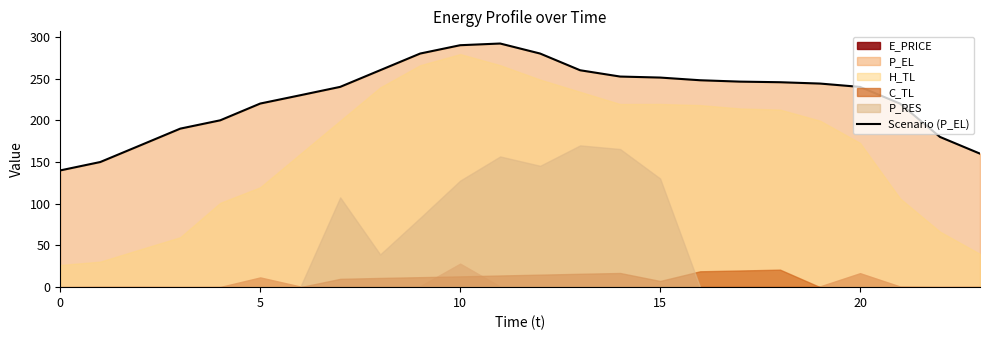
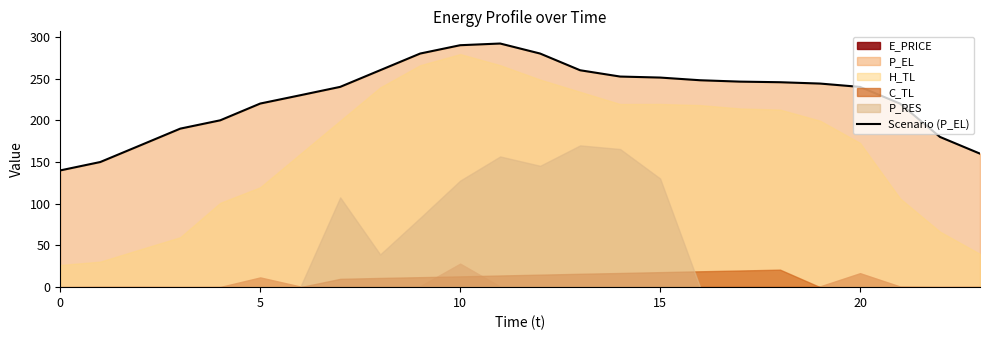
  {
    "E_PRICE": {
      "5": 10,
      "10": 30,
      "20": 20
    },
    "C_TL": {
      "10": 10,
-     "15": 10
+     "15": 20
    }
  }
